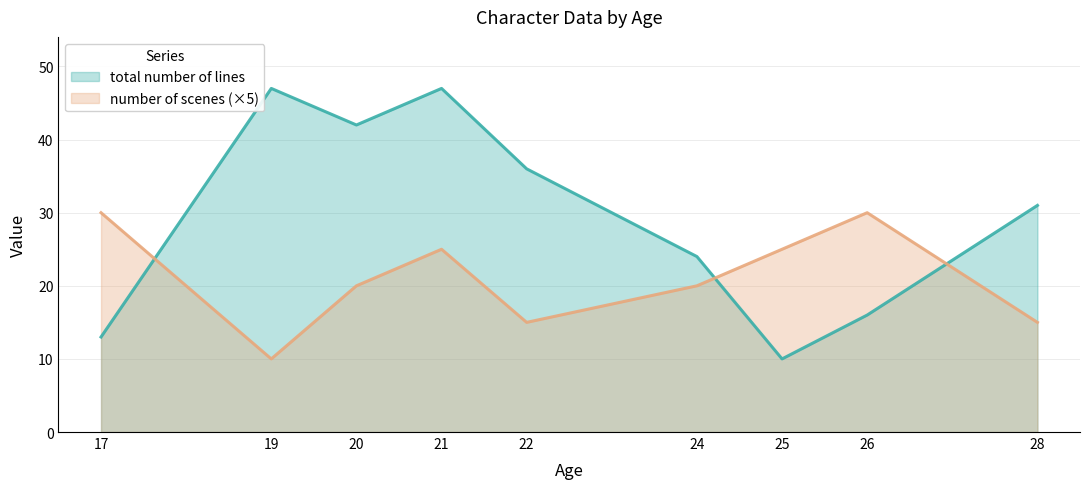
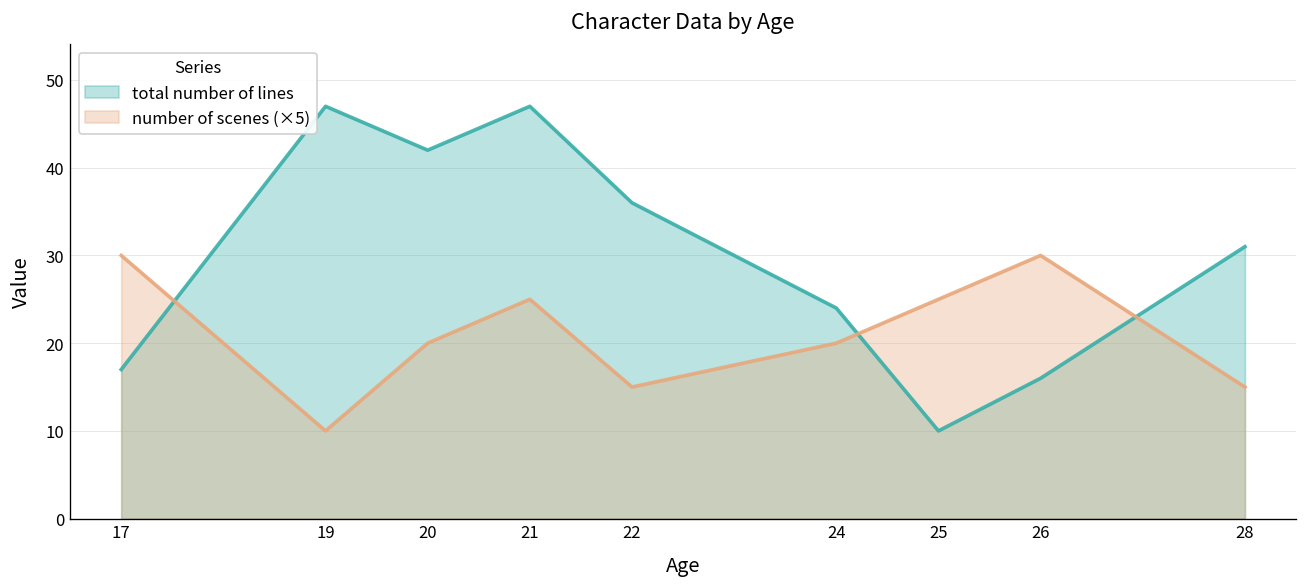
  {
    "total number of lines": {
-     "17": 13,
+     "17": 17,
      "19": 47,
      "20": 42,
      "21": 47,
      "22": 36,
      "24": 24,
      "25": 10,
      "26": 16,
      "28": 31
    },
    "number of scenes (×5)": {
      "17": 30,
      "19": 10,
      "20": 20,
      "21": 25,
      "22": 15,
      "24": 20,
      "25": 25,
      "26": 30,
      "28": 15
    }
  }
